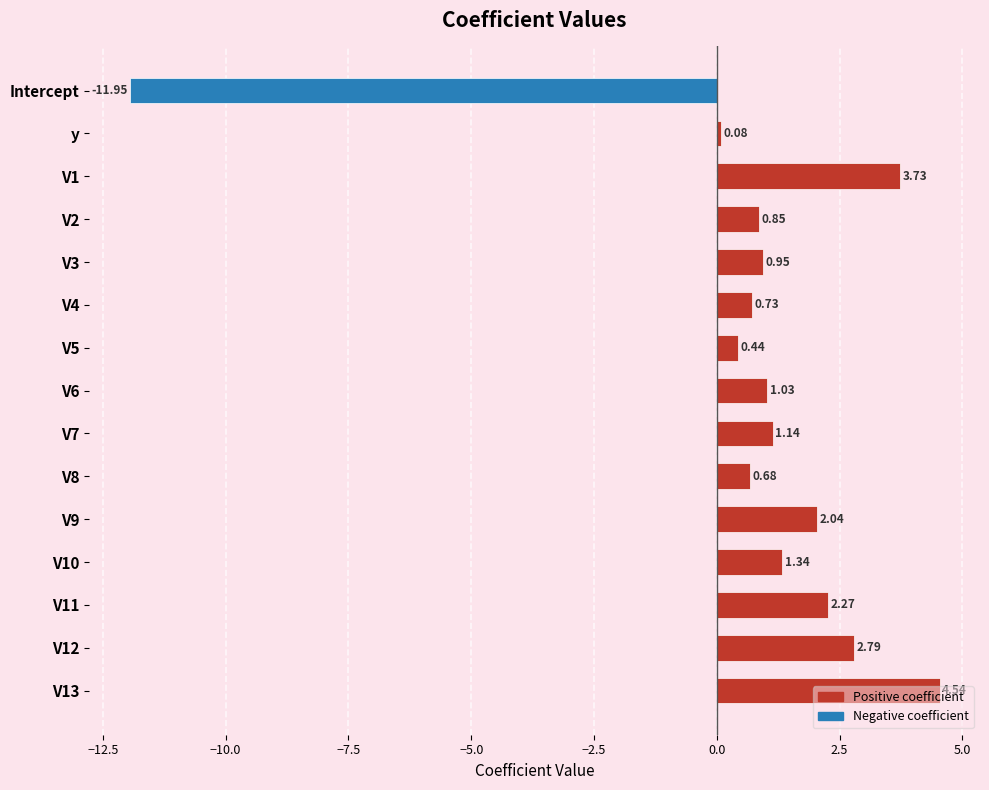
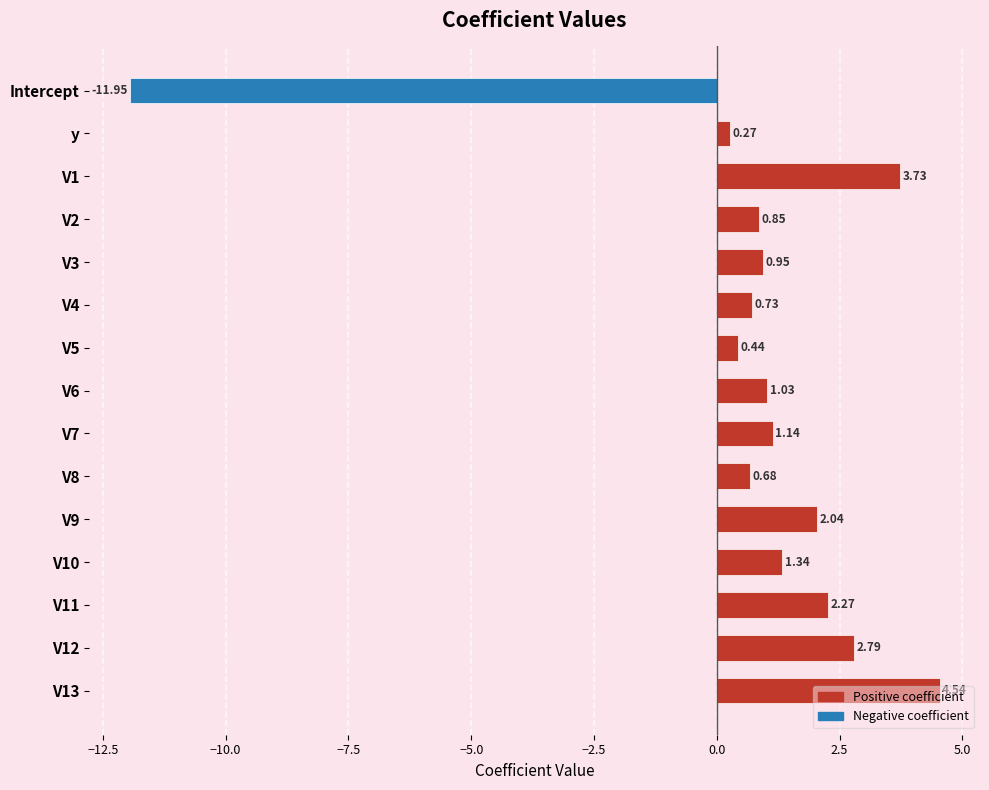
  {
    "Intercept": -11.95,
-   "y": 0.08,
+   "y": 0.27,
    "V1": 3.73,
    "V2": 0.85,
    "V3": 0.95,
    "V4": 0.73,
    "V5": 0.44,
    "V6": 1.03,
    "V7": 1.14,
    "V8": 0.68,
    "V9": 2.04,
    "V10": 1.34,
    "V11": 2.27,
    "V12": 2.79
  }
